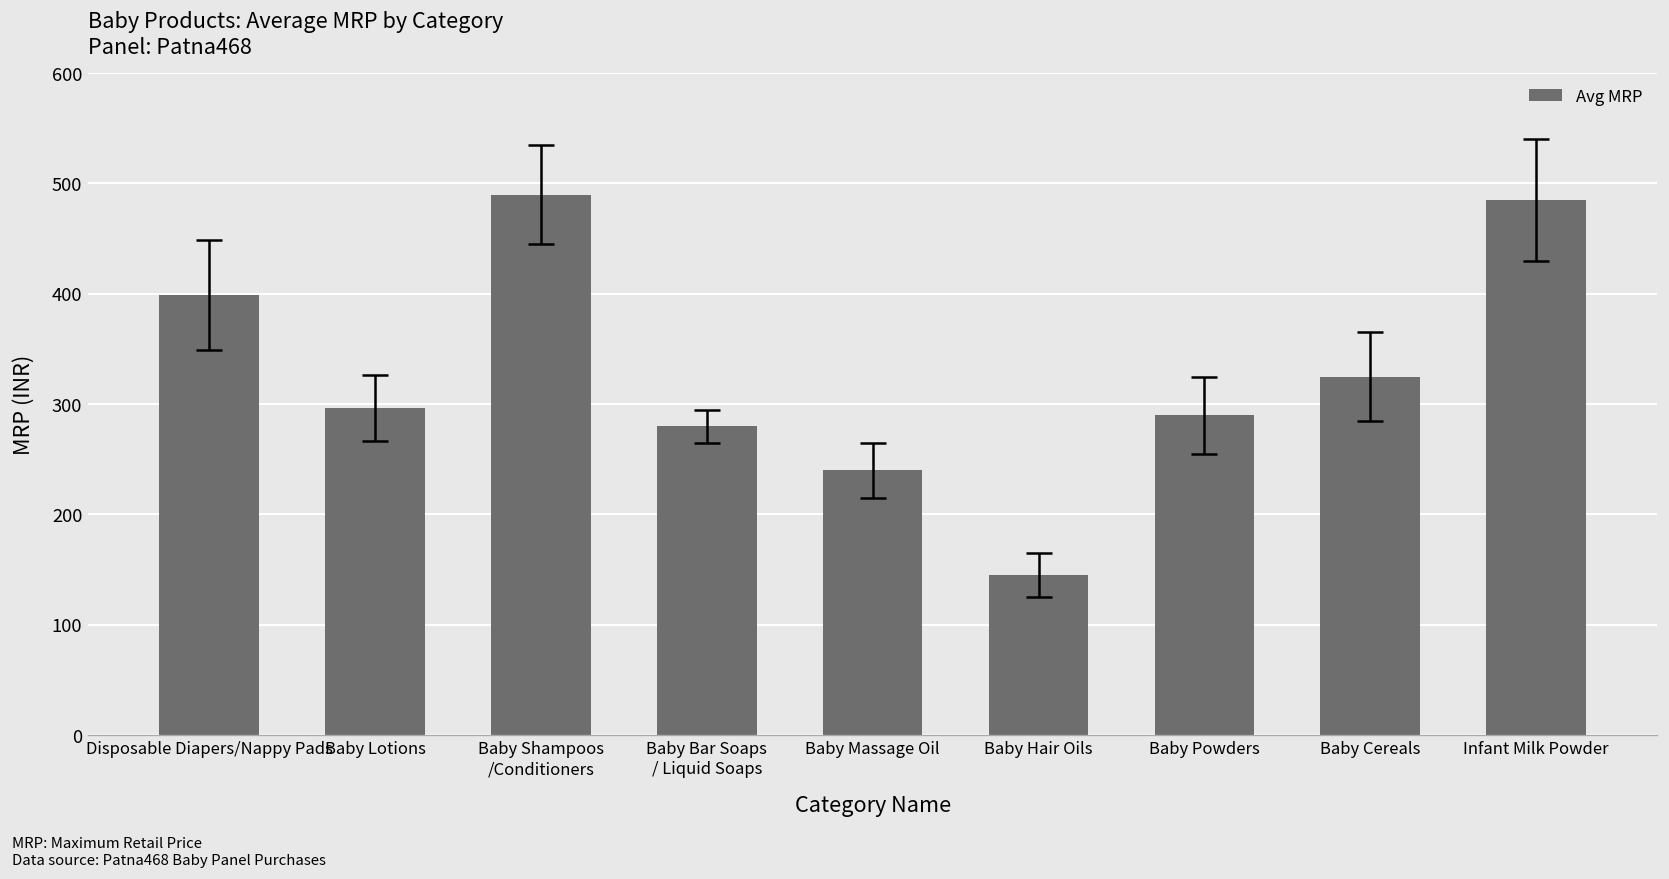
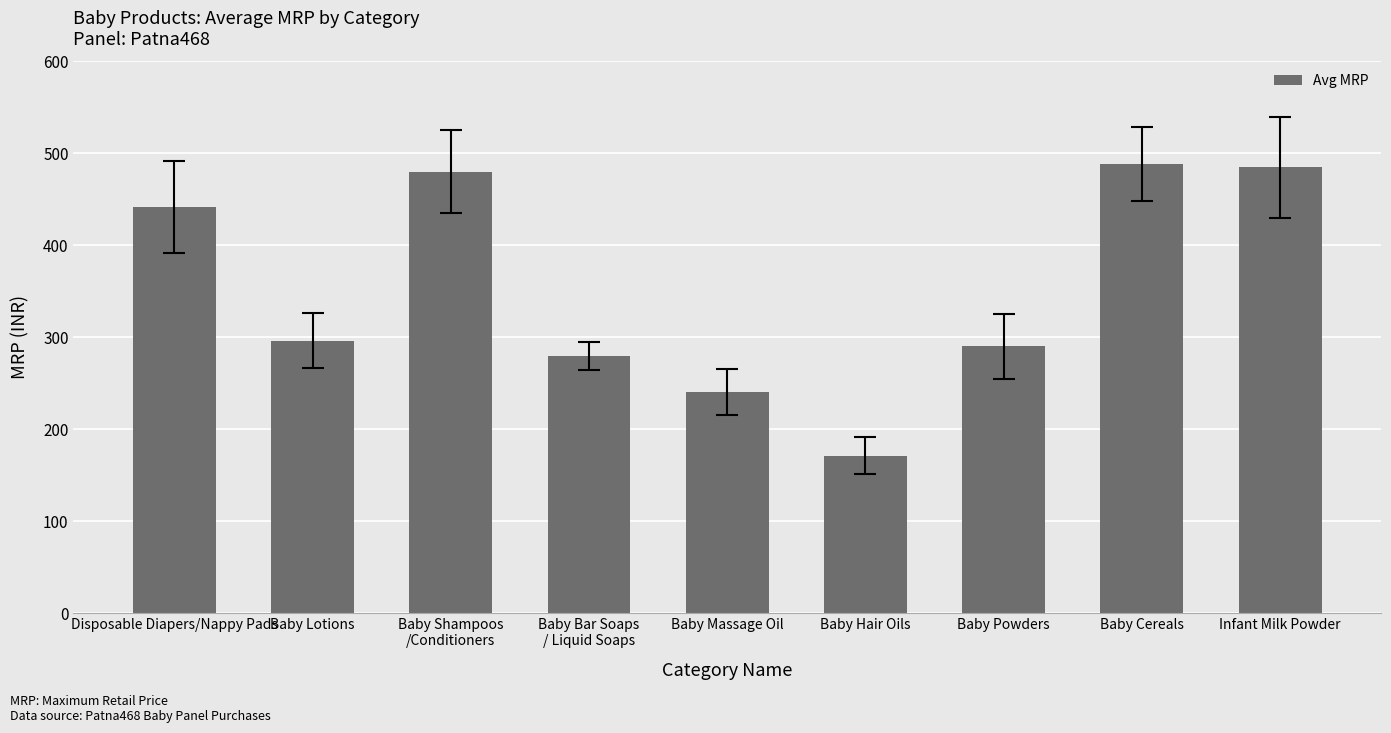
  {
    "Avg MRP": {
-     "Disposable Diapers/Nappy Pads": 400,
+     "Disposable Diapers/Nappy Pads": 440,
      "Baby Lotions": 300,
-     "Baby Shampoos /Conditioners": 490,
+     "Baby Shampoos /Conditioners": 480,
      "Baby Bar Soaps / Liquid Soaps": 280,
      "Baby Massage Oil": 240,
-     "Baby Hair Oils": 150,
+     "Baby Hair Oils": 170,
      "Baby Powders": 290,
-     "Baby Cereals": 330,
+     "Baby Cereals": 490,
      "Infant Milk Powder": 490
    }
  }
